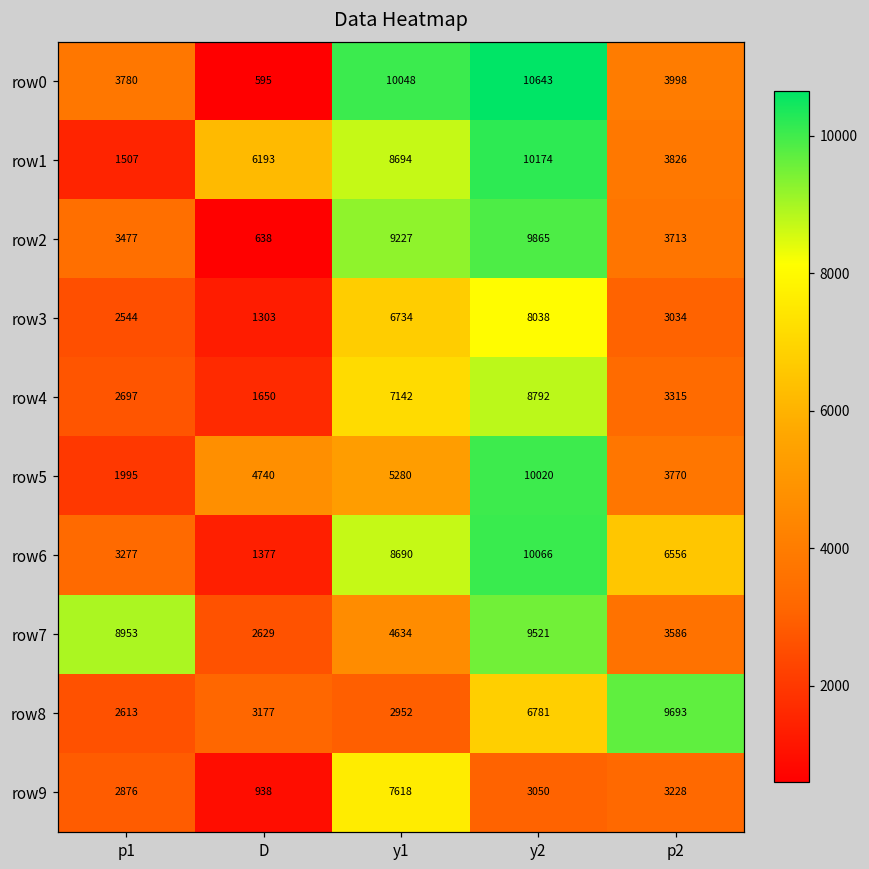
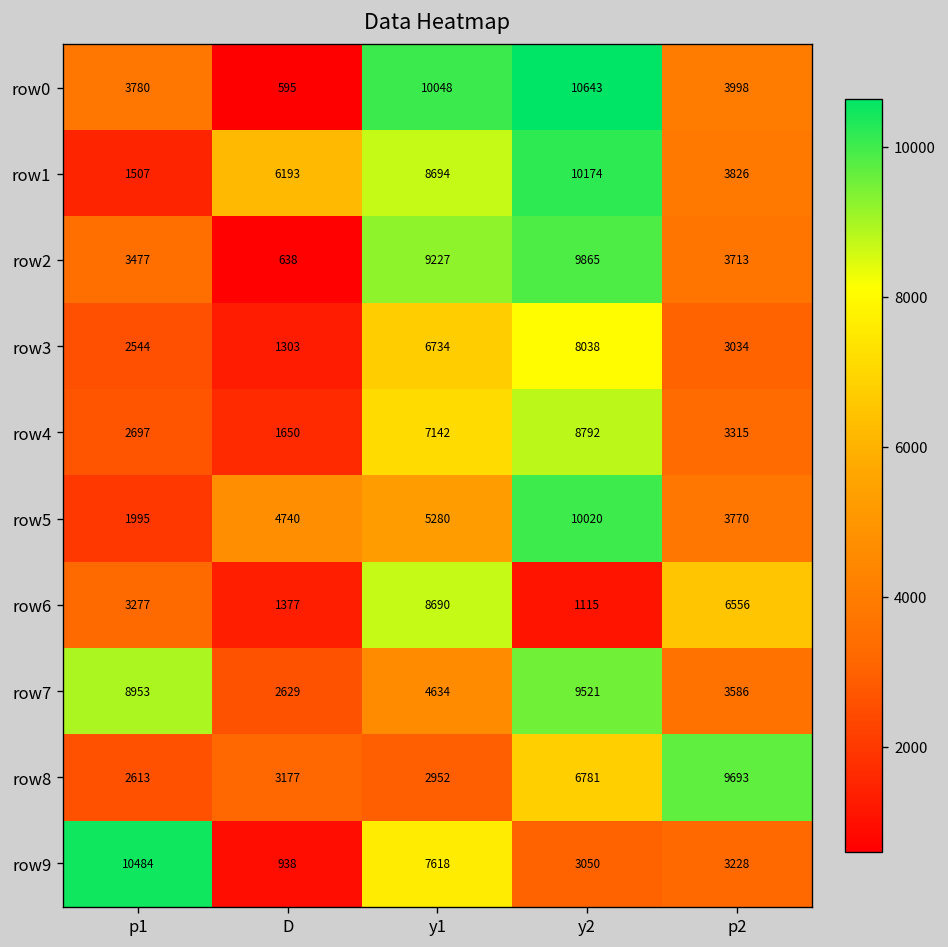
  {
    "row0": {
      "p1": 3780,
      "D": 595,
      "y1": 10048,
      "y2": 10643,
      "p2": 3998
    },
    "row1": {
      "p1": 1507,
      "D": 6193,
      "y1": 8694,
      "y2": 10174,
      "p2": 3826
    },
    "row2": {
      "p1": 3477,
      "D": 638,
      "y1": 9227,
      "y2": 9865,
      "p2": 3713
    },
    "row3": {
      "p1": 2544,
      "D": 1303,
      "y1": 6734,
      "y2": 8038,
      "p2": 3034
    },
    "row4": {
      "p1": 2697,
      "D": 1650,
      "y1": 7142,
      "y2": 8792,
      "p2": 3315
    },
    "row5": {
      "p1": 1995,
      "D": 4740,
      "y1": 5280,
      "y2": 10020,
      "p2": 3770
    },
    "row6": {
      "p1": 3277,
      "D": 1377,
      "y1": 8690,
-     "y2": 10066,
+     "y2": 1115,
      "p2": 6556
    },
    "row7": {
      "p1": 8953,
      "D": 2629,
      "y1": 4634,
      "y2": 9521,
      "p2": 3586
    },
    "row8": {
      "p1": 2613,
      "D": 3177,
      "y1": 2952,
      "y2": 6781,
      "p2": 9693
    },
    "row9": {
-     "p1": 2876,
+     "p1": 10484,
      "D": 938,
      "y1": 7618,
      "y2": 3050,
      "p2": 3228
    }
  }
